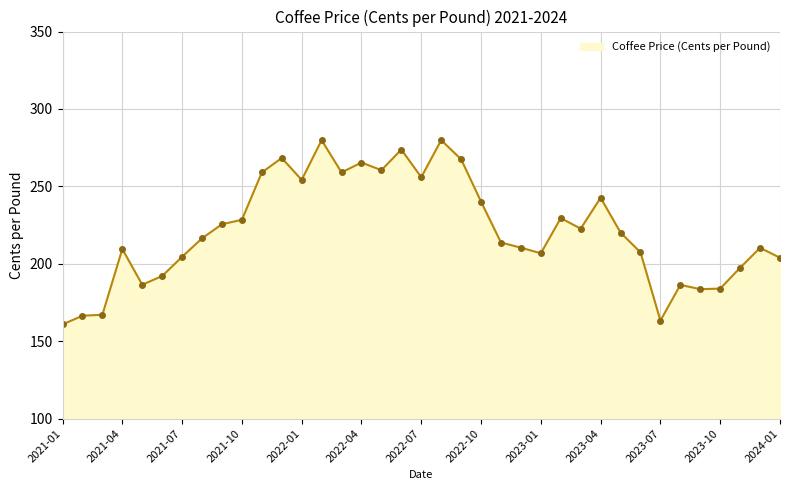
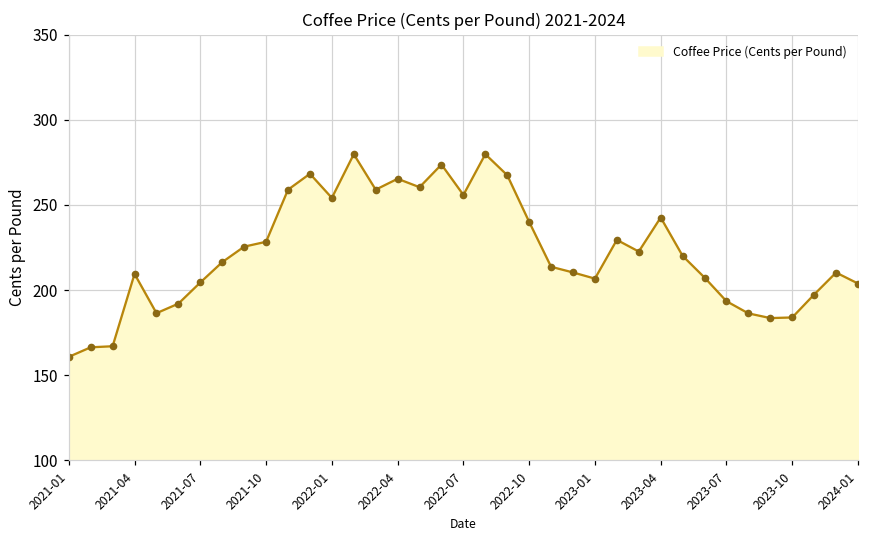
  {
    "2021-01": 161,
    "2021-04": 210,
    "2021-07": 205,
    "2021-10": 228,
    "2022-01": 254,
    "2022-04": 265,
    "2022-07": 256,
    "2022-10": 240,
    "2023-01": 207,
    "2023-04": 243,
-   "2023-07": 163,
+   "2023-07": 193,
    "2023-10": 184,
    "2024-01": 204
  }
